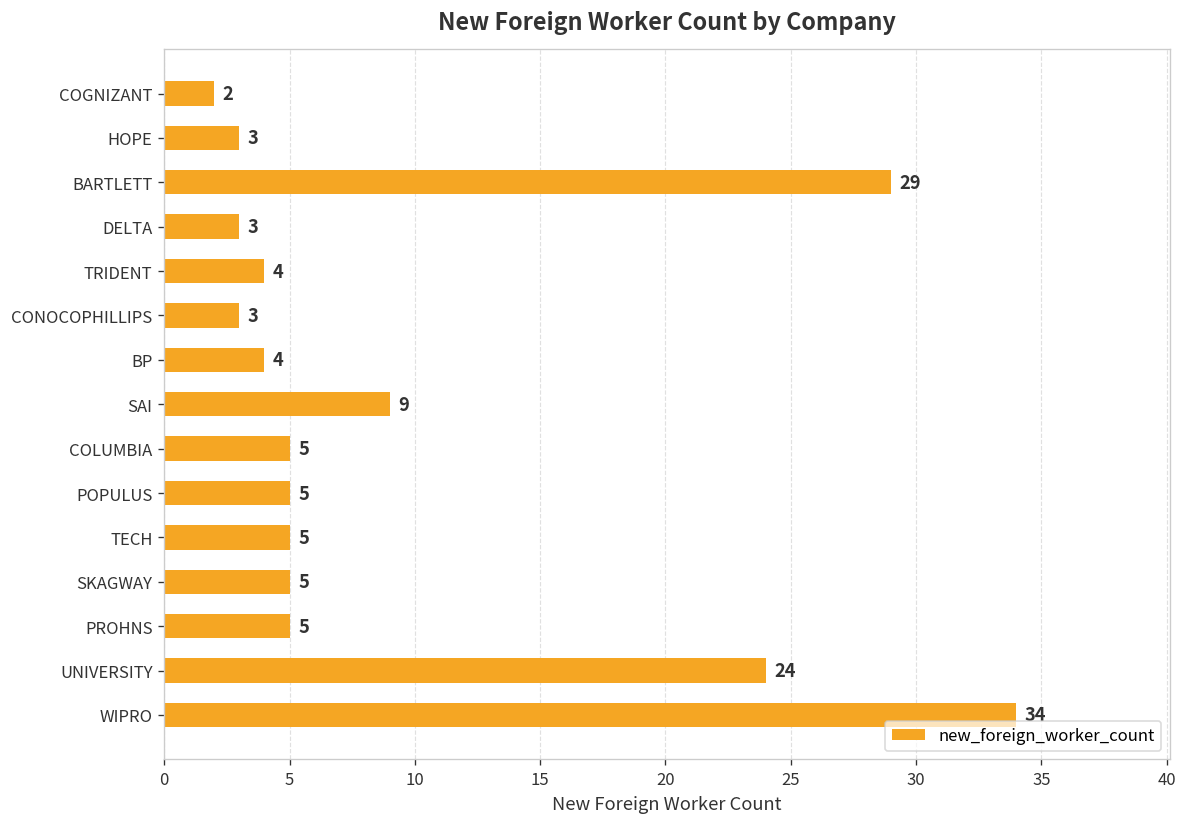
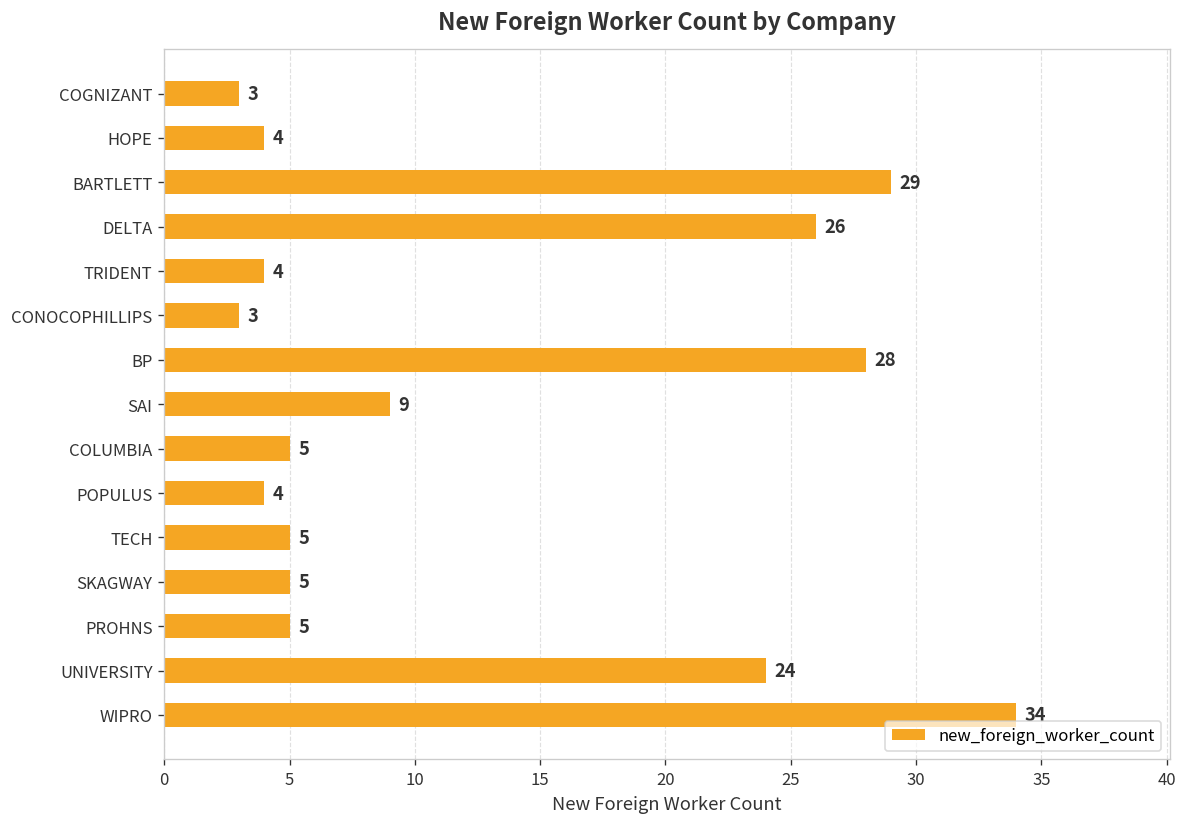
  {
-   "COGNIZANT": 2,
-   "HOPE": 3,
+   "COGNIZANT": 3,
+   "HOPE": 4,
    "BARTLETT": 29,
-   "DELTA": 3,
+   "DELTA": 26,
    "TRIDENT": 4,
    "CONOCOPHILLIPS": 3,
-   "BP": 4,
+   "BP": 28,
    "SAI": 9,
    "COLUMBIA": 5,
-   "POPULUS": 5,
+   "POPULUS": 4,
    "TECH": 5,
    "SKAGWAY": 5,
    "PROHNS": 5,
    "UNIVERSITY": 24
  }
